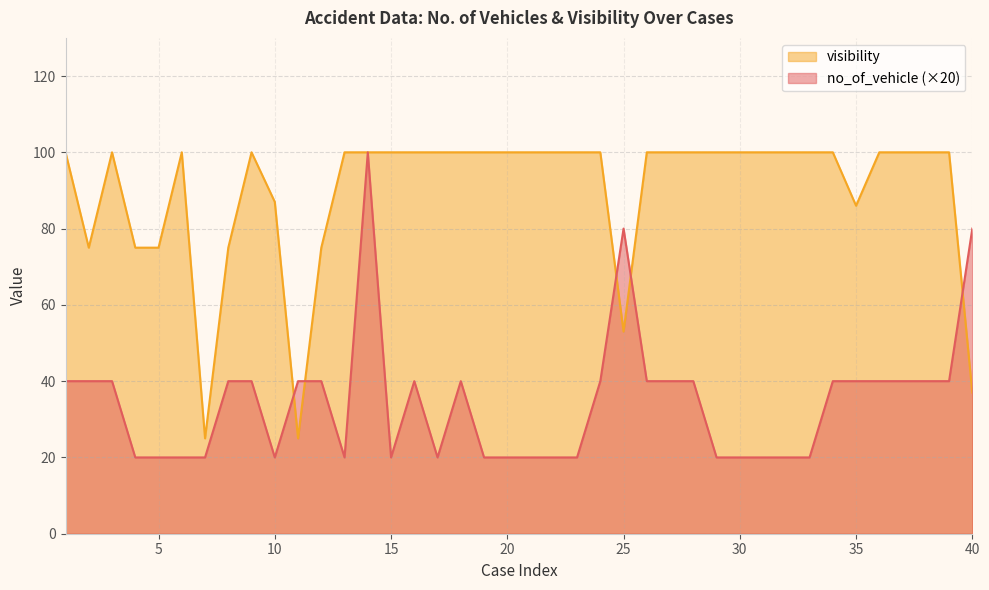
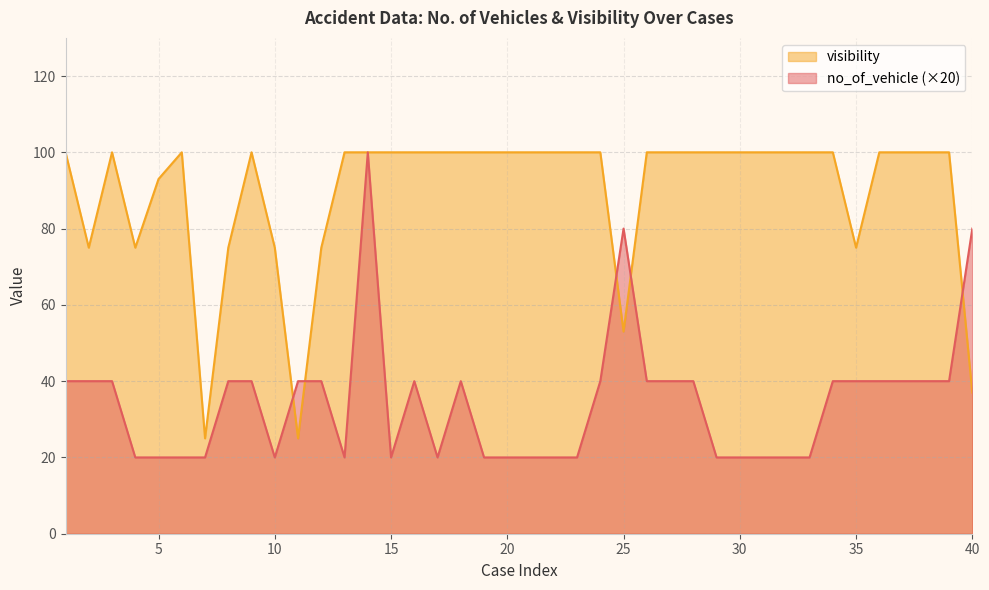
  {
    "visibility": {
-     "5": 75,
-     "10": 87,
+     "5": 93,
+     "10": 75,
      "15": 100,
      "20": 100,
      "25": 53,
      "30": 100,
-     "35": 86,
+     "35": 75,
      "40": 37
    },
    "no_of_vehicle (×20)": {
      "5": 20,
      "10": 20,
      "15": 20,
      "20": 20,
      "25": 80,
      "30": 20,
      "35": 40,
      "40": 80
    }
  }
